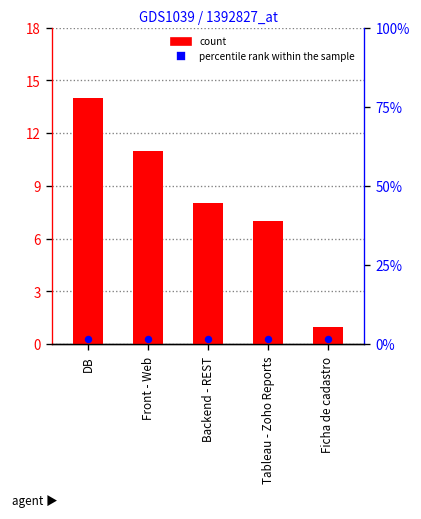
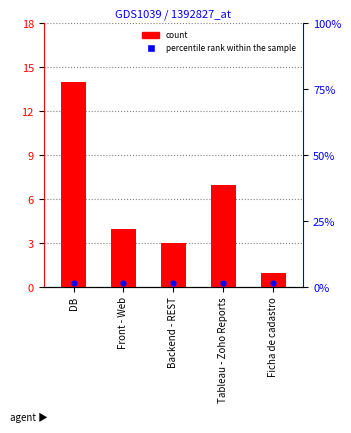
  {
    "count": {
      "DB": 14,
-     "Front - Web": 11,
-     "Backend - REST": 8,
+     "Front - Web": 4,
+     "Backend - REST": 3,
      "Tableau - Zoho Reports": 7,
      "Ficha de cadastro": 1
    }
  }
